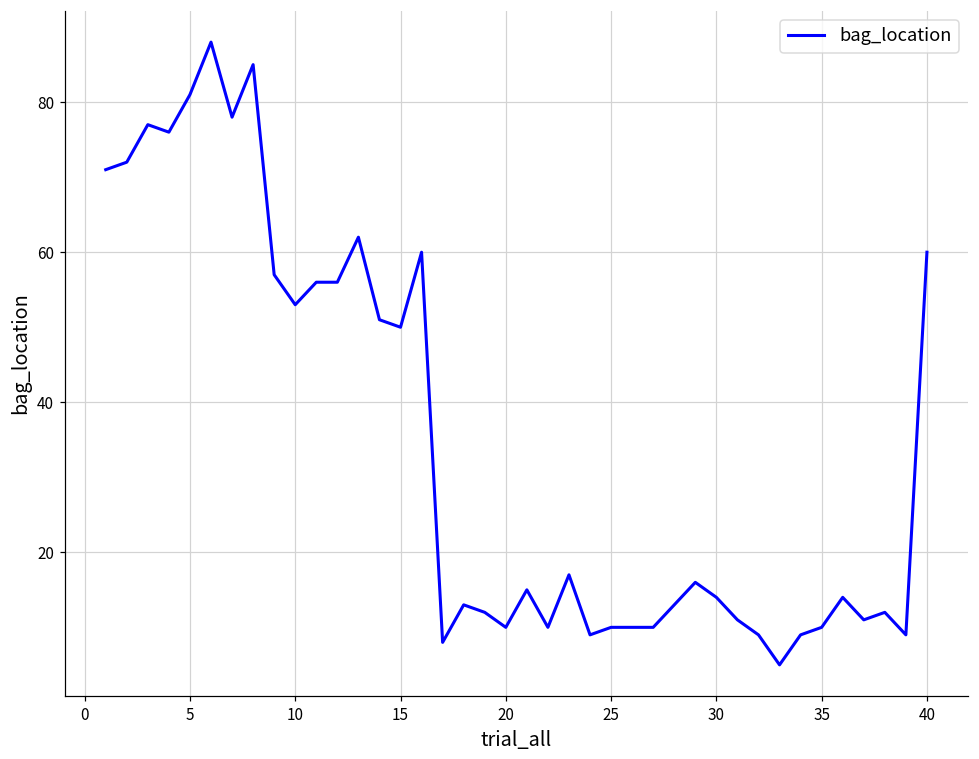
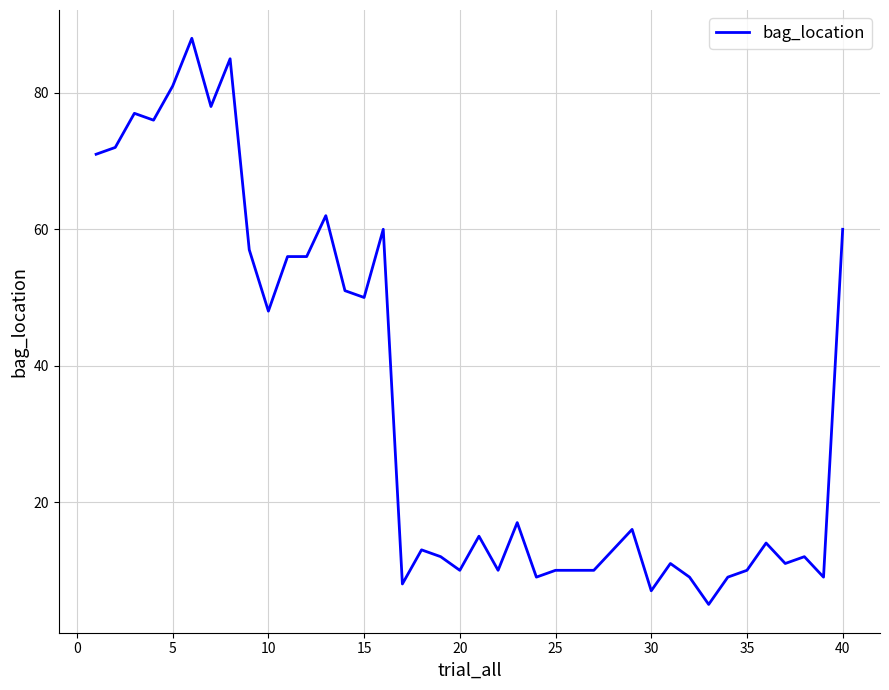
  {
    "5": 81,
-   "10": 53,
+   "10": 48,
    "15": 50,
    "20": 10,
    "25": 10,
-   "30": 14,
+   "30": 7,
    "35": 10,
    "40": 60
  }
